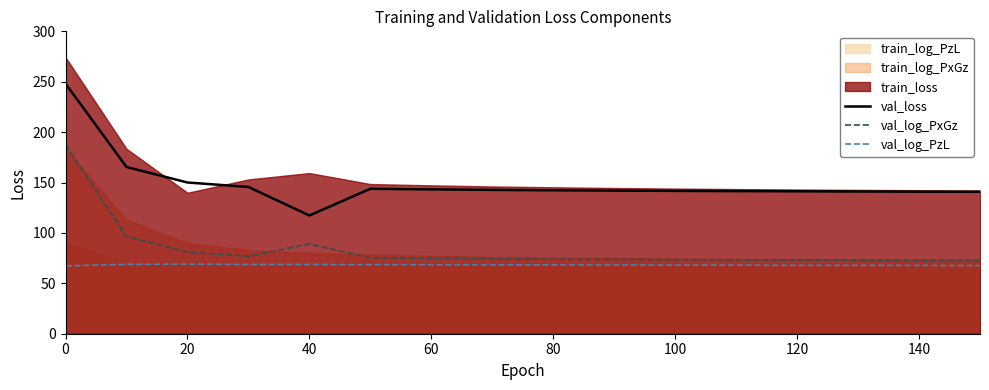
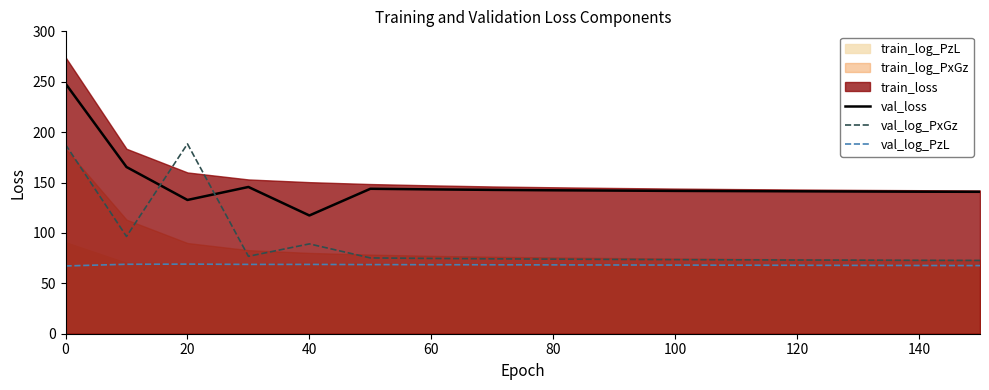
  {
    "val_loss": {
      "0": 248,
-     "20": 150,
+     "20": 133,
      "40": 117,
      "60": 143,
      "80": 142
    },
    "val_log_PxGz": {
      "0": 188,
-     "20": 81,
+     "20": 188,
      "40": 89,
      "60": 75
    },
    "val_log_PzL": {
      "0": 67
    },
    "train_loss": {
      "0": 274,
-     "20": 140,
-     "40": 159,
+     "20": 160,
+     "40": 150,
      "60": 147,
      "80": 145
    }
  }
